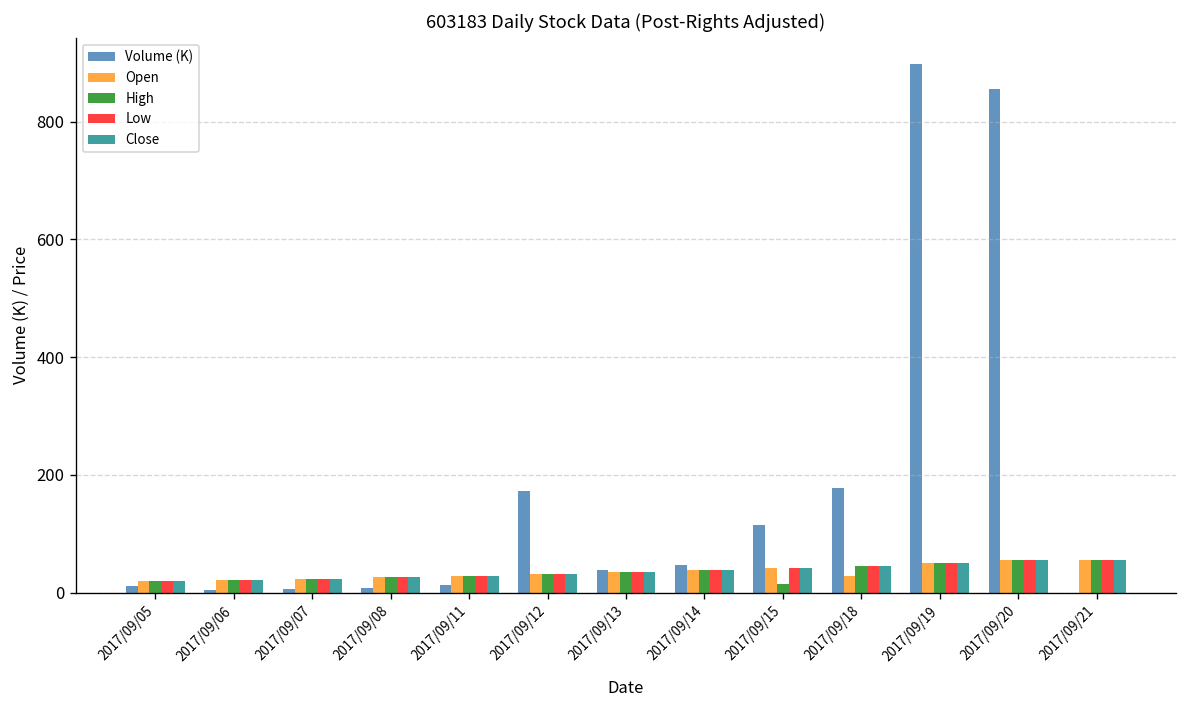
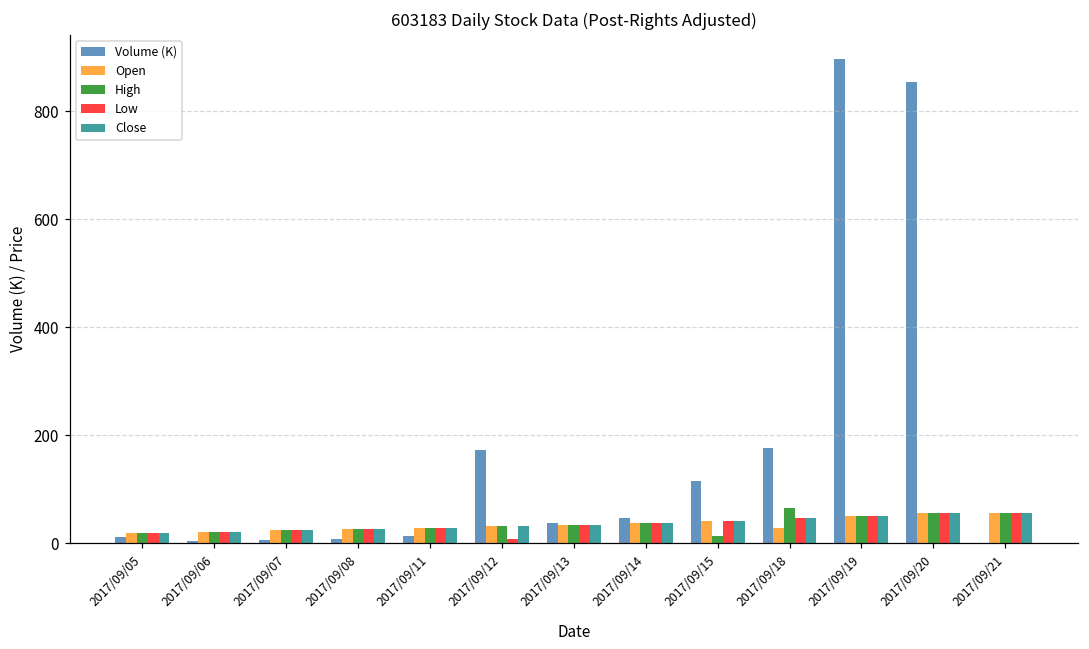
  {
    "Volume (K)": {
      "2017/09/05": 10,
      "2017/09/07": 10,
      "2017/09/08": 10,
      "2017/09/11": 10,
      "2017/09/12": 170,
      "2017/09/13": 40,
      "2017/09/14": 50,
      "2017/09/15": 120,
      "2017/09/18": 180,
      "2017/09/19": 900,
      "2017/09/20": 860,
      "2017/09/21": 0
    },
    "Open": {
      "2017/09/05": 20,
      "2017/09/06": 20,
      "2017/09/07": 20,
      "2017/09/08": 30,
      "2017/09/11": 30,
      "2017/09/12": 30,
      "2017/09/13": 30,
      "2017/09/14": 40,
      "2017/09/15": 40,
      "2017/09/18": 30,
      "2017/09/19": 50,
      "2017/09/20": 60,
      "2017/09/21": 60
    },
    "High": {
      "2017/09/05": 20,
      "2017/09/06": 20,
      "2017/09/07": 20,
      "2017/09/08": 30,
      "2017/09/11": 30,
      "2017/09/12": 30,
      "2017/09/13": 30,
      "2017/09/14": 40,
      "2017/09/15": 10,
-     "2017/09/18": 50,
+     "2017/09/18": 60,
      "2017/09/19": 50,
      "2017/09/20": 60,
      "2017/09/21": 60
    },
    "Low": {
      "2017/09/05": 20,
      "2017/09/06": 20,
      "2017/09/07": 20,
      "2017/09/08": 30,
      "2017/09/11": 30,
-     "2017/09/12": 30,
+     "2017/09/12": 10,
      "2017/09/13": 30,
      "2017/09/14": 40,
      "2017/09/15": 40,
      "2017/09/18": 50,
      "2017/09/19": 50,
      "2017/09/20": 60,
      "2017/09/21": 60
    },
    "Close": {
      "2017/09/05": 20,
      "2017/09/06": 20,
      "2017/09/07": 20,
      "2017/09/08": 30,
      "2017/09/11": 30,
      "2017/09/12": 30,
      "2017/09/13": 30,
      "2017/09/14": 40,
      "2017/09/15": 40,
      "2017/09/18": 50,
      "2017/09/19": 50,
      "2017/09/20": 60,
      "2017/09/21": 60
    }
  }
